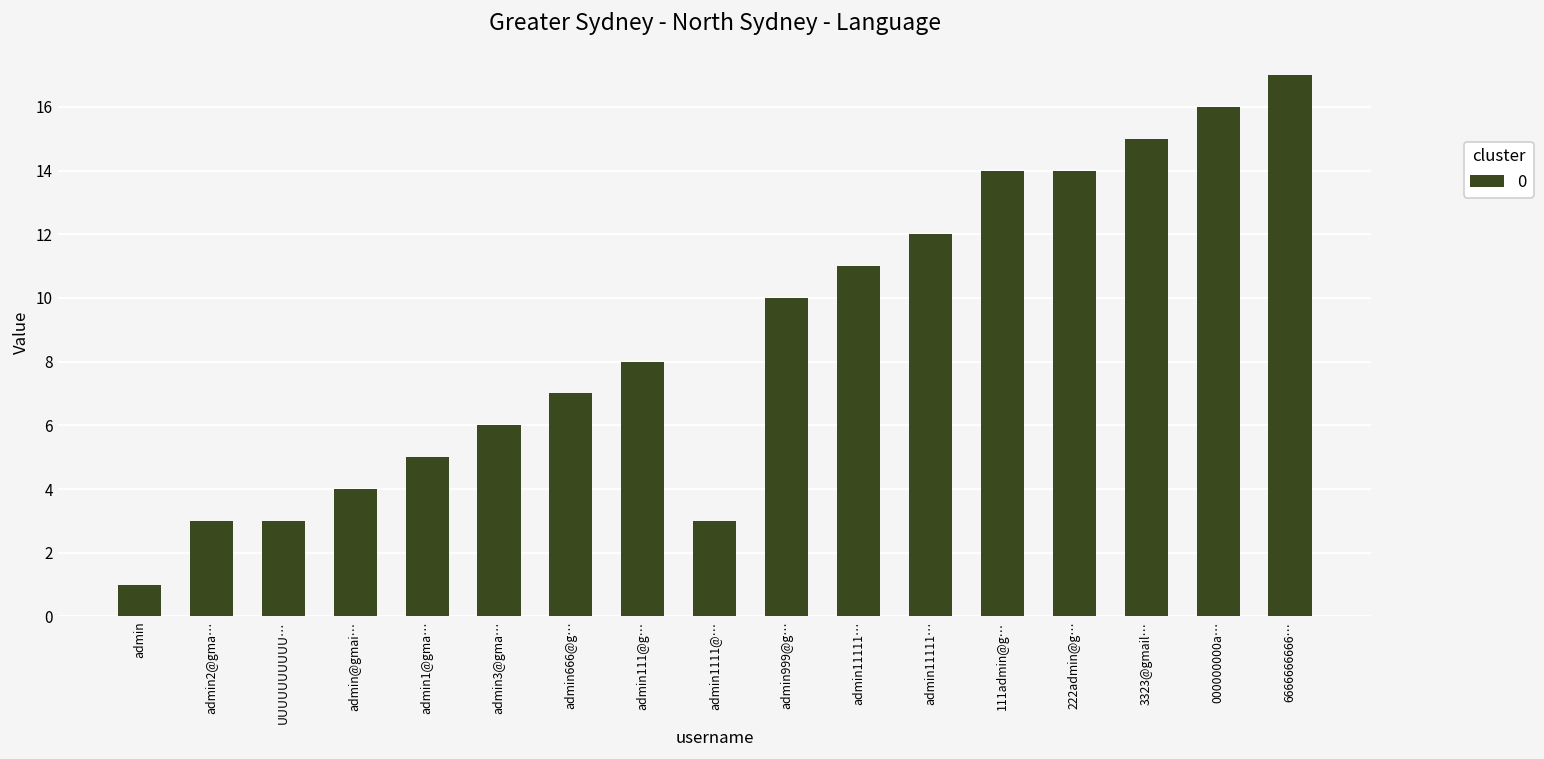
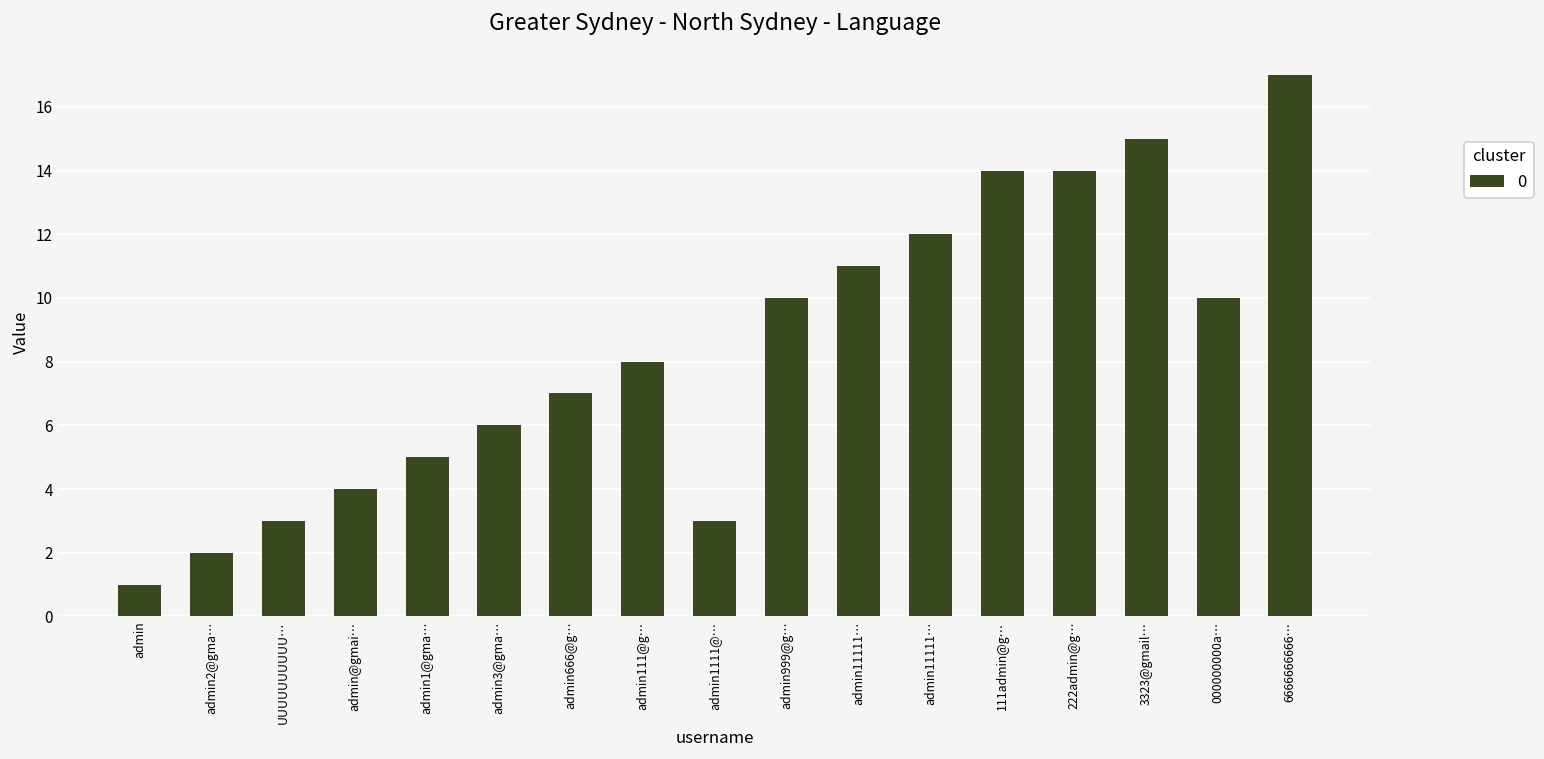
  {
    "admin": 1,
-   "admin2@gma…": 3,
+   "admin2@gma…": 2,
    "UUUUUUUUUU…": 3,
    "admin@gmai…": 4,
    "admin1@gma…": 5,
    "admin3@gma…": 6,
    "admin666@g…": 7,
    "admin111@g…": 8,
    "admin1111@…": 3,
    "admin999@g…": 10,
    "111admin@g…": 14,
    "222admin@g…": 14,
    "3323@gmail…": 15,
-   "000000000a…": 16,
+   "000000000a…": 10,
    "6666666666…": 17
  }
